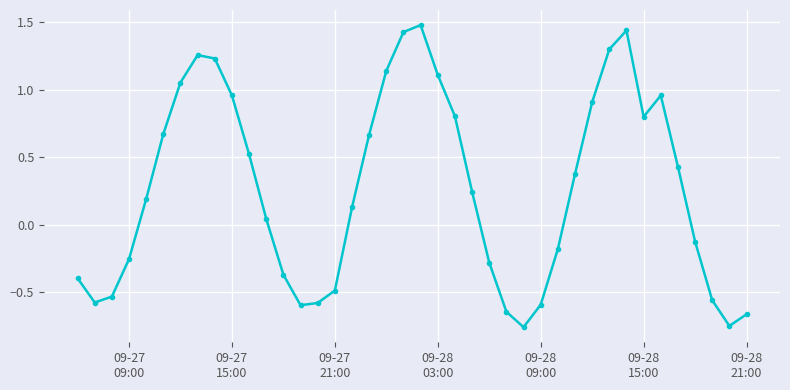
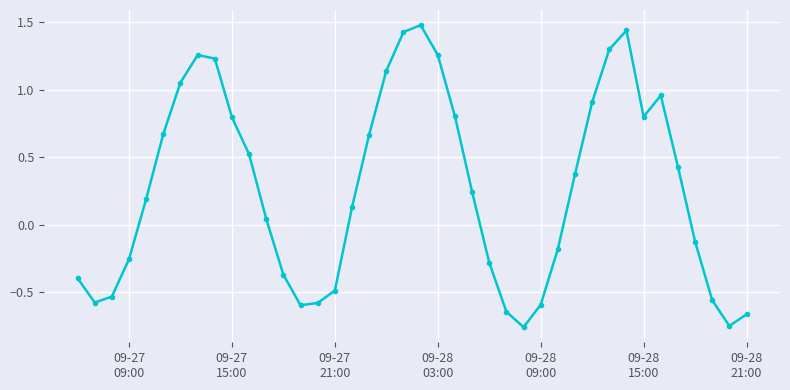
  {
    "09-27 09:00": -0.25,
-   "09-27 15:00": 0.96,
+   "09-27 15:00": 0.80,
    "09-27 21:00": -0.49,
-   "09-28 03:00": 1.11,
+   "09-28 03:00": 1.26,
    "09-28 09:00": -0.59,
    "09-28 15:00": 0.80,
    "09-28 21:00": -0.66
  }
